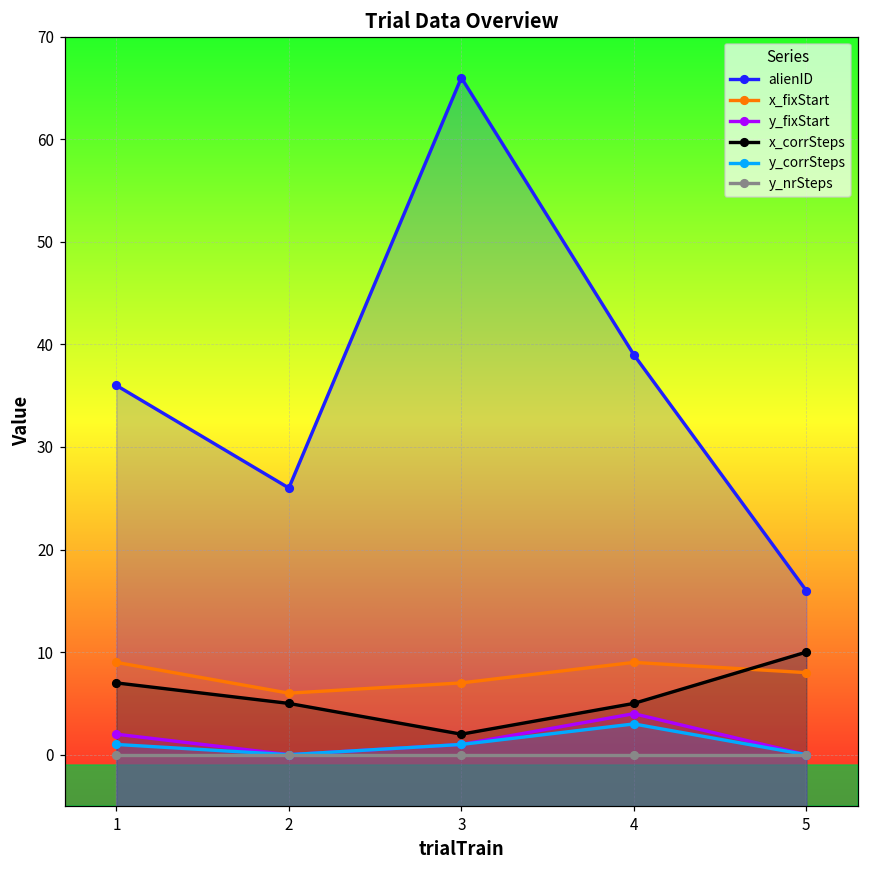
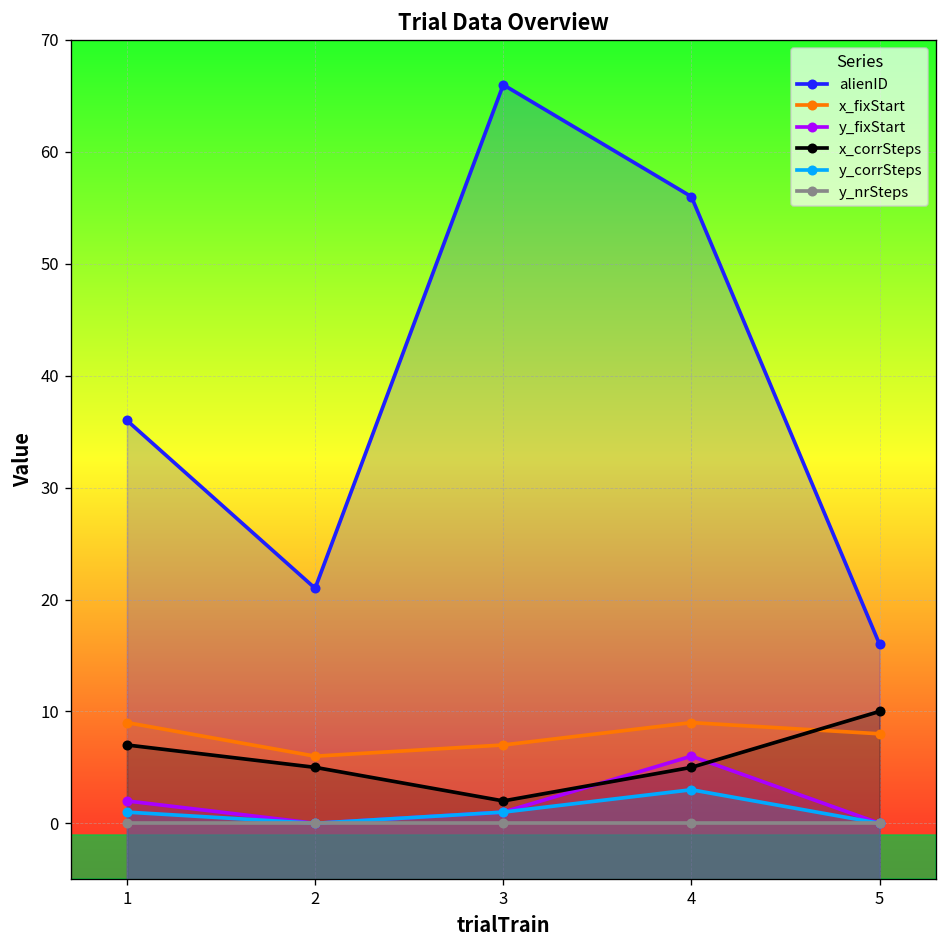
  {
    "alienID": {
      "1": 36,
-     "2": 26,
+     "2": 21,
      "3": 66,
-     "4": 39,
+     "4": 56,
      "5": 16
    },
    "x_fixStart": {
      "1": 9,
      "2": 6,
      "3": 7,
      "4": 9,
      "5": 8
    },
    "y_fixStart": {
      "1": 2,
-     "4": 4
+     "4": 6
    },
    "x_corrSteps": {
      "1": 7,
      "2": 5,
      "3": 2,
      "4": 5,
      "5": 10
    },
    "y_corrSteps": {
      "1": 1,
      "4": 3
    },
    "y_nrSteps": {
      "1": 0,
      "3": 0,
      "4": 0
    }
  }
